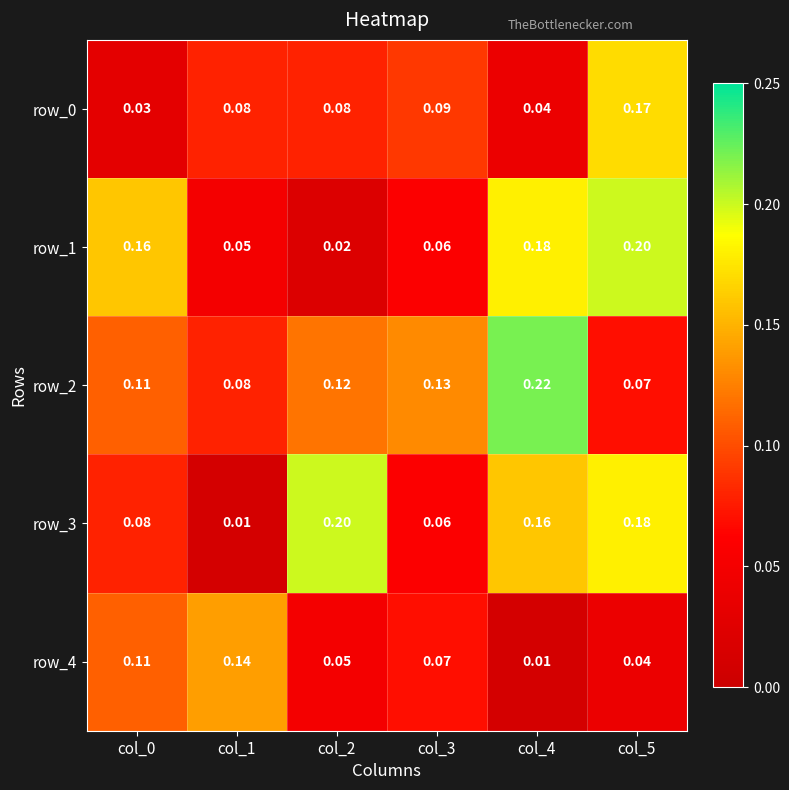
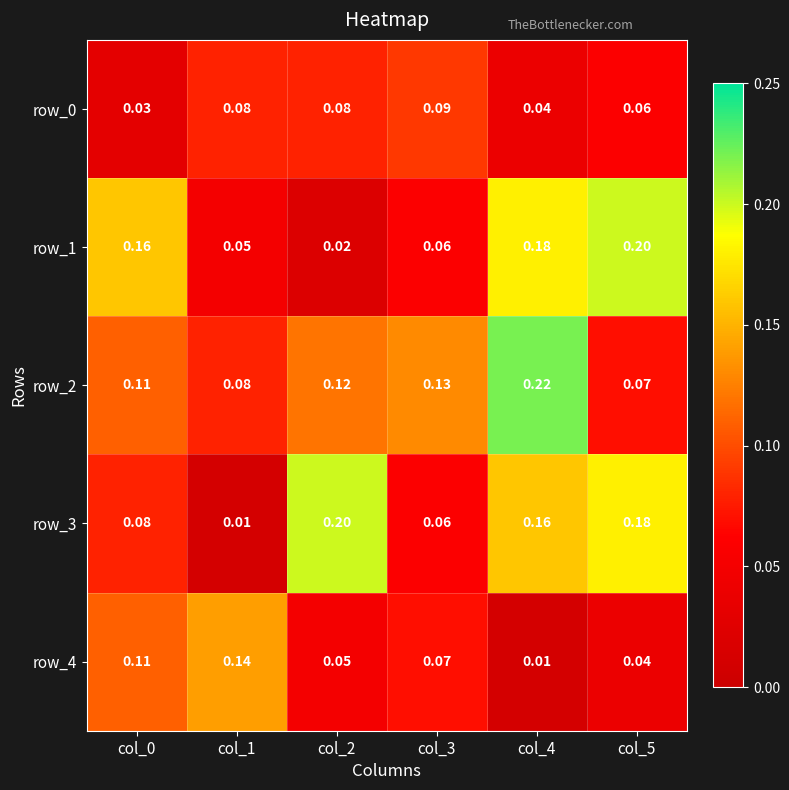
  {
    "row_0": {
      "col_0": 0.03,
      "col_1": 0.08,
      "col_2": 0.08,
      "col_3": 0.09,
      "col_4": 0.04,
-     "col_5": 0.17
+     "col_5": 0.06
    },
    "row_1": {
      "col_0": 0.16,
      "col_1": 0.05,
      "col_2": 0.02,
      "col_3": 0.06,
      "col_4": 0.18,
      "col_5": 0.20
    },
    "row_2": {
      "col_0": 0.11,
      "col_1": 0.08,
      "col_2": 0.12,
      "col_3": 0.13,
      "col_4": 0.22,
      "col_5": 0.07
    },
    "row_3": {
      "col_0": 0.08,
      "col_1": 0.01,
      "col_2": 0.20,
      "col_3": 0.06,
      "col_4": 0.16,
      "col_5": 0.18
    },
    "row_4": {
      "col_0": 0.11,
      "col_1": 0.14,
      "col_2": 0.05,
      "col_3": 0.07,
      "col_4": 0.01,
      "col_5": 0.04
    }
  }
